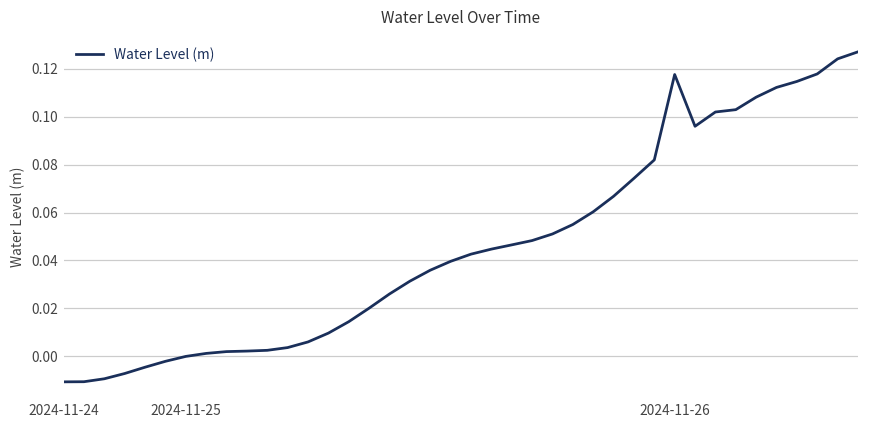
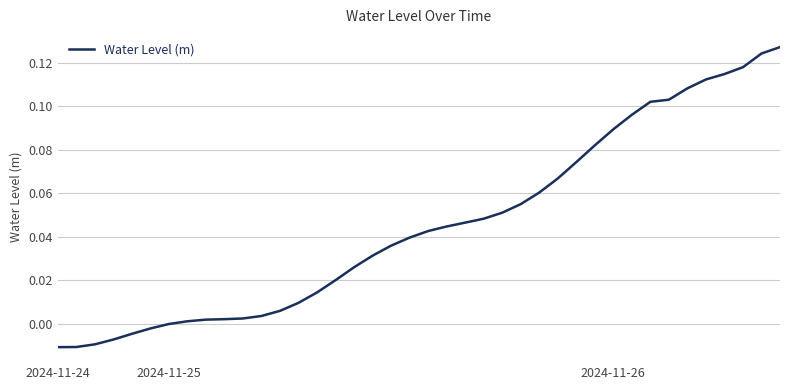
  {
    "2024-11-24": -0.011,
    "2024-11-25": 0.000,
-   "2024-11-26": 0.118
+   "2024-11-26": 0.089
  }
